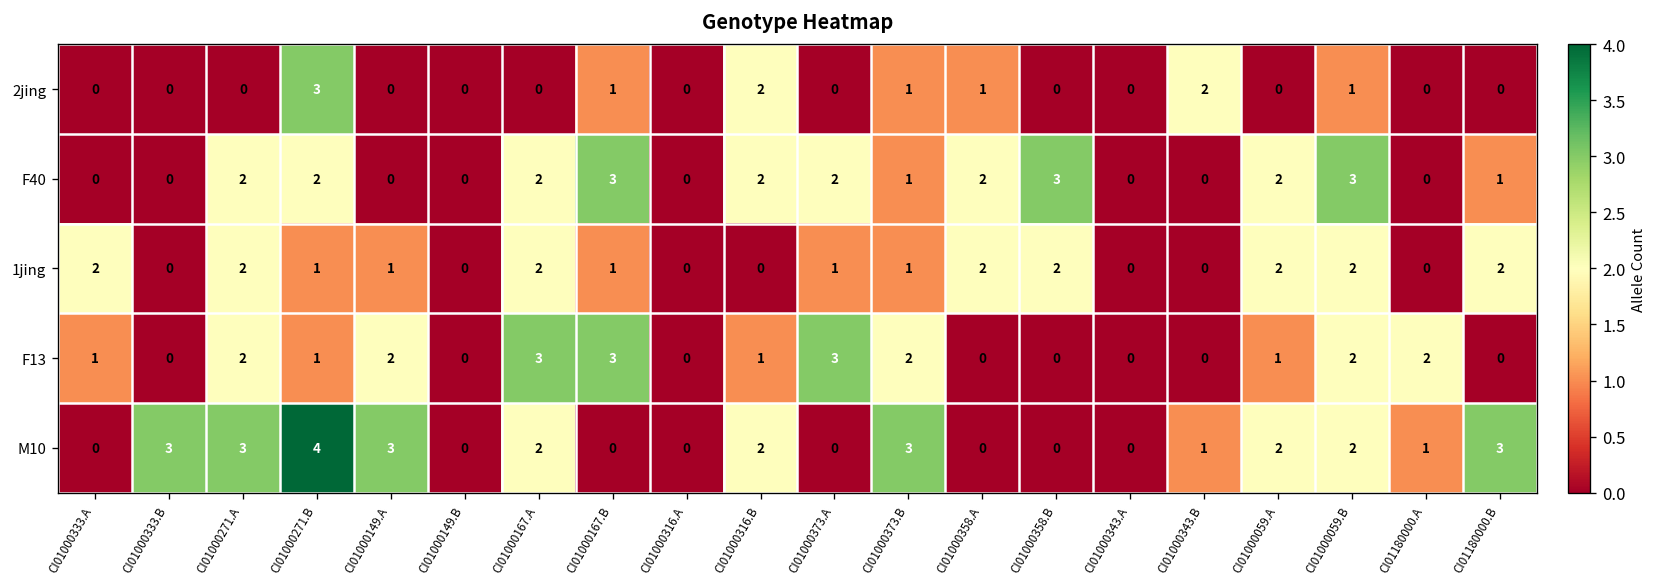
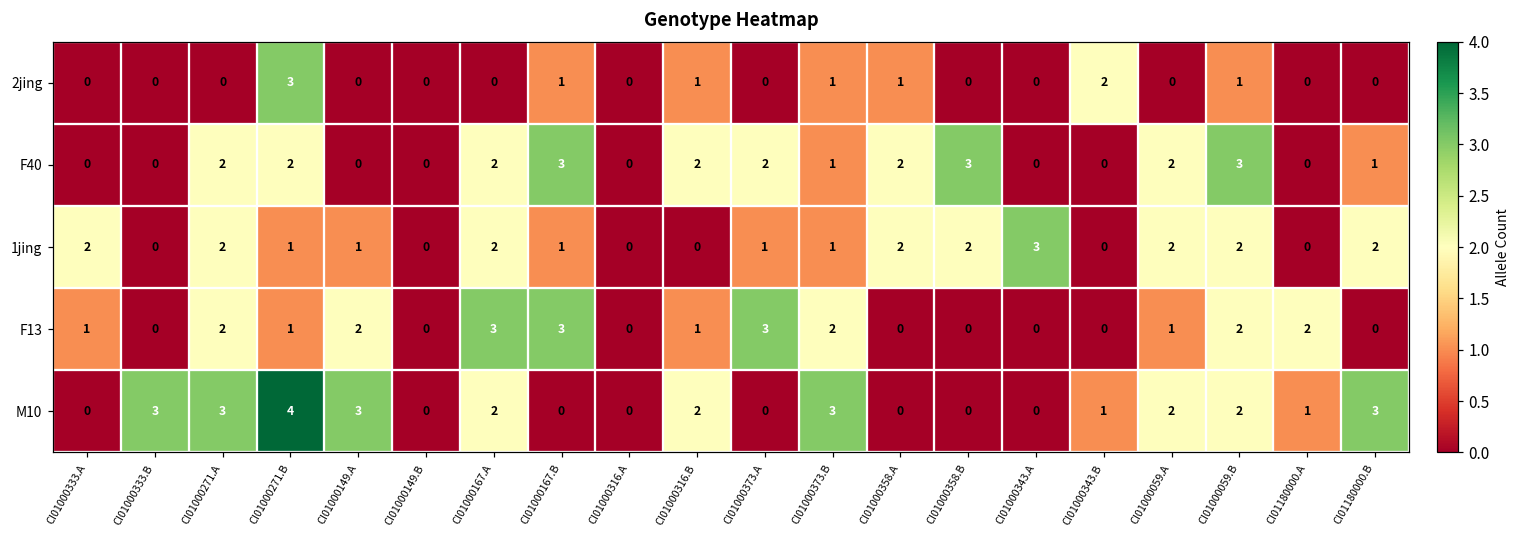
  {
    "2jing": {
      "CI01000333.A": 0,
      "CI01000333.B": 0,
      "CI01000271.A": 0,
      "CI01000271.B": 3,
      "CI01000149.A": 0,
      "CI01000149.B": 0,
      "CI01000167.A": 0,
      "CI01000167.B": 1,
      "CI01000316.A": 0,
-     "CI01000316.B": 2,
+     "CI01000316.B": 1,
      "CI01000373.A": 0,
      "CI01000373.B": 1,
      "CI01000358.A": 1,
      "CI01000358.B": 0,
      "CI01000343.A": 0,
      "CI01000343.B": 2,
      "CI01000059.A": 0,
      "CI01000059.B": 1,
      "CI01180000.A": 0,
      "CI01180000.B": 0
    },
    "F40": {
      "CI01000333.A": 0,
      "CI01000333.B": 0,
      "CI01000271.A": 2,
      "CI01000271.B": 2,
      "CI01000149.A": 0,
      "CI01000149.B": 0,
      "CI01000167.A": 2,
      "CI01000167.B": 3,
      "CI01000316.A": 0,
      "CI01000316.B": 2,
      "CI01000373.A": 2,
      "CI01000373.B": 1,
      "CI01000358.A": 2,
      "CI01000358.B": 3,
      "CI01000343.A": 0,
      "CI01000343.B": 0,
      "CI01000059.A": 2,
      "CI01000059.B": 3,
      "CI01180000.A": 0,
      "CI01180000.B": 1
    },
    "1jing": {
      "CI01000333.A": 2,
      "CI01000333.B": 0,
      "CI01000271.A": 2,
      "CI01000271.B": 1,
      "CI01000149.A": 1,
      "CI01000149.B": 0,
      "CI01000167.A": 2,
      "CI01000167.B": 1,
      "CI01000316.A": 0,
      "CI01000316.B": 0,
      "CI01000373.A": 1,
      "CI01000373.B": 1,
      "CI01000358.A": 2,
      "CI01000358.B": 2,
-     "CI01000343.A": 0,
+     "CI01000343.A": 3,
      "CI01000343.B": 0,
      "CI01000059.A": 2,
      "CI01000059.B": 2,
      "CI01180000.A": 0,
      "CI01180000.B": 2
    },
    "F13": {
      "CI01000333.A": 1,
      "CI01000333.B": 0,
      "CI01000271.A": 2,
      "CI01000271.B": 1,
      "CI01000149.A": 2,
      "CI01000149.B": 0,
      "CI01000167.A": 3,
      "CI01000167.B": 3,
      "CI01000316.A": 0,
      "CI01000316.B": 1,
      "CI01000373.A": 3,
      "CI01000373.B": 2,
      "CI01000358.A": 0,
      "CI01000358.B": 0,
      "CI01000343.A": 0,
      "CI01000343.B": 0,
      "CI01000059.A": 1,
      "CI01000059.B": 2,
      "CI01180000.A": 2,
      "CI01180000.B": 0
    },
    "M10": {
      "CI01000333.A": 0,
      "CI01000333.B": 3,
      "CI01000271.A": 3,
      "CI01000271.B": 4,
      "CI01000149.A": 3,
      "CI01000149.B": 0,
      "CI01000167.A": 2,
      "CI01000167.B": 0,
      "CI01000316.A": 0,
      "CI01000316.B": 2,
      "CI01000373.A": 0,
      "CI01000373.B": 3,
      "CI01000358.A": 0,
      "CI01000358.B": 0,
      "CI01000343.A": 0,
      "CI01000343.B": 1,
      "CI01000059.A": 2,
      "CI01000059.B": 2,
      "CI01180000.A": 1,
      "CI01180000.B": 3
    }
  }
